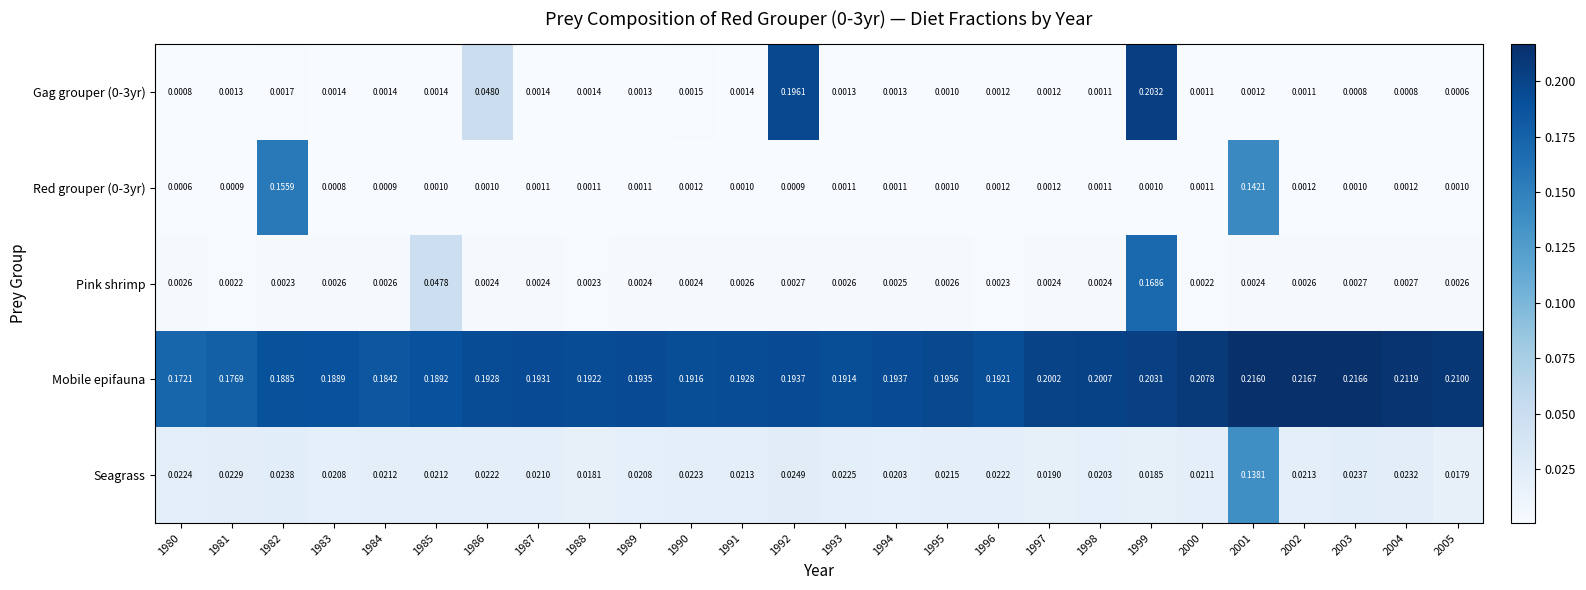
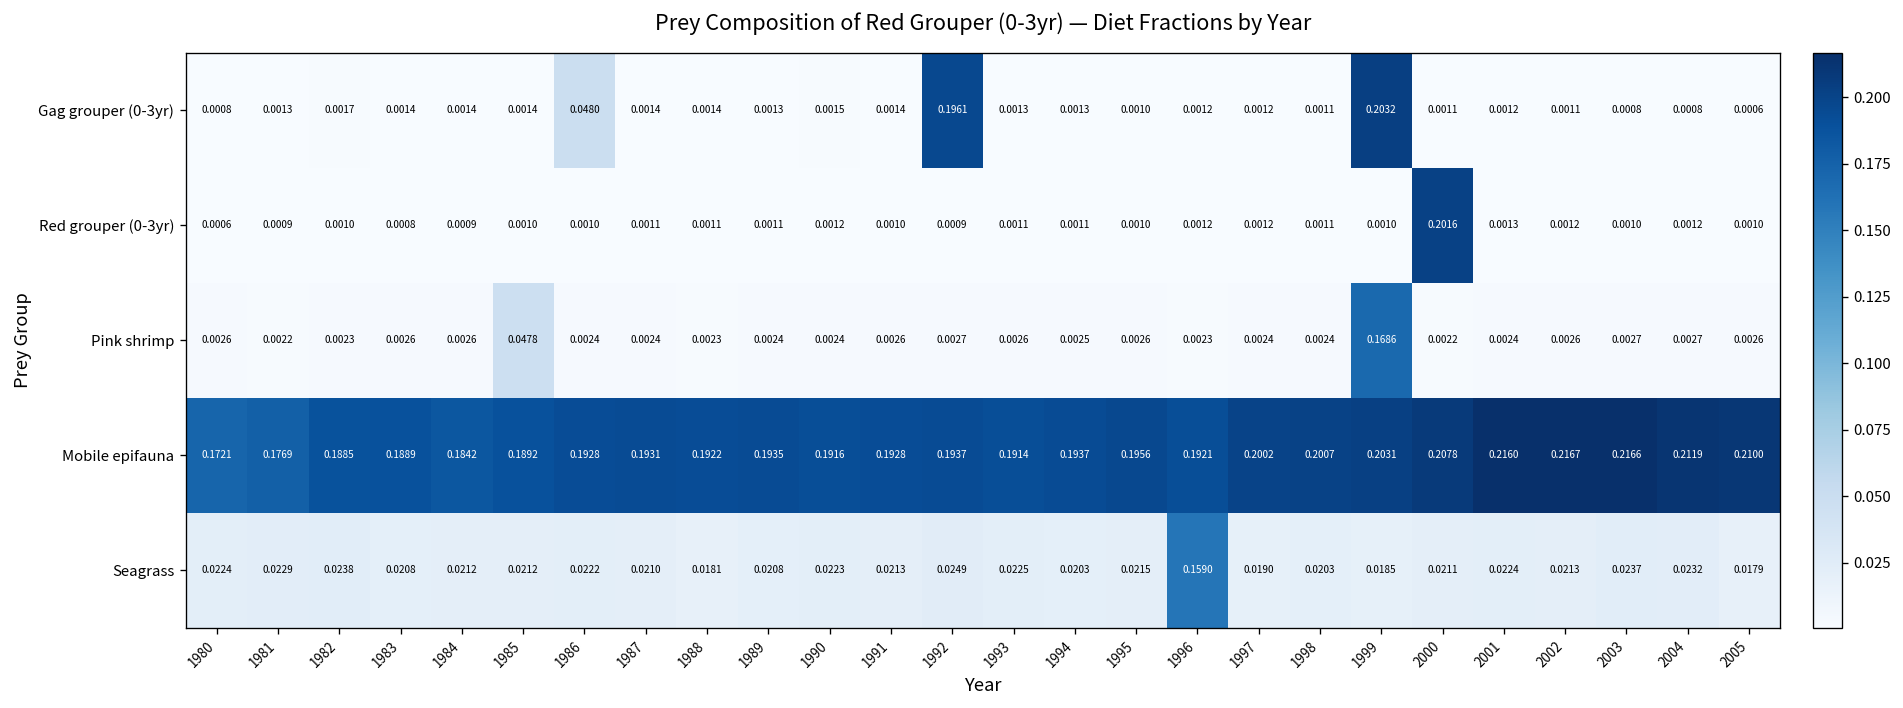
  {
    "Gag grouper (0-3yr)": {
      "1980": 0.0008,
      "1981": 0.0013,
      "1982": 0.0017,
      "1983": 0.0014,
      "1984": 0.0014,
      "1985": 0.0014,
      "1986": 0.0480,
      "1987": 0.0014,
      "1988": 0.0014,
      "1989": 0.0013,
      "1990": 0.0015,
      "1991": 0.0014,
      "1992": 0.1961,
      "1993": 0.0013,
      "1994": 0.0013,
      "1995": 0.0010,
      "1996": 0.0012,
      "1997": 0.0012,
      "1998": 0.0011,
      "1999": 0.2032,
      "2000": 0.0011,
      "2001": 0.0012,
      "2002": 0.0011,
      "2003": 0.0008,
      "2004": 0.0008,
      "2005": 0.0006
    },
    "Red grouper (0-3yr)": {
      "1980": 0.0006,
      "1981": 0.0009,
-     "1982": 0.1559,
+     "1982": 0.0010,
      "1983": 0.0008,
      "1984": 0.0009,
      "1985": 0.0010,
      "1986": 0.0010,
      "1987": 0.0011,
      "1988": 0.0011,
      "1989": 0.0011,
      "1990": 0.0012,
      "1991": 0.0010,
      "1992": 0.0009,
      "1993": 0.0011,
      "1994": 0.0011,
      "1995": 0.0010,
      "1996": 0.0012,
      "1997": 0.0012,
      "1998": 0.0011,
      "1999": 0.0010,
-     "2000": 0.0011,
-     "2001": 0.1421,
+     "2000": 0.2016,
+     "2001": 0.0013,
      "2002": 0.0012,
      "2003": 0.0010,
      "2004": 0.0012,
      "2005": 0.0010
    },
    "Pink shrimp": {
      "1980": 0.0026,
      "1981": 0.0022,
      "1982": 0.0023,
      "1983": 0.0026,
      "1984": 0.0026,
      "1985": 0.0478,
      "1986": 0.0024,
      "1987": 0.0024,
      "1988": 0.0023,
      "1989": 0.0024,
      "1990": 0.0024,
      "1991": 0.0026,
      "1992": 0.0027,
      "1993": 0.0026,
      "1994": 0.0025,
      "1995": 0.0026,
      "1996": 0.0023,
      "1997": 0.0024,
      "1998": 0.0024,
      "1999": 0.1686,
      "2000": 0.0022,
      "2001": 0.0024,
      "2002": 0.0026,
      "2003": 0.0027,
      "2004": 0.0027,
      "2005": 0.0026
    },
    "Mobile epifauna": {
      "1980": 0.1721,
      "1981": 0.1769,
      "1982": 0.1885,
      "1983": 0.1889,
      "1984": 0.1842,
      "1985": 0.1892,
      "1986": 0.1928,
      "1987": 0.1931,
      "1988": 0.1922,
      "1989": 0.1935,
      "1990": 0.1916,
      "1991": 0.1928,
      "1992": 0.1937,
      "1993": 0.1914,
      "1994": 0.1937,
      "1995": 0.1956,
      "1996": 0.1921,
      "1997": 0.2002,
      "1998": 0.2007,
      "1999": 0.2031,
      "2000": 0.2078,
      "2001": 0.2160,
      "2002": 0.2167,
      "2003": 0.2166,
      "2004": 0.2119,
      "2005": 0.2100
    },
    "Seagrass": {
      "1980": 0.0224,
      "1981": 0.0229,
      "1982": 0.0238,
      "1983": 0.0208,
      "1984": 0.0212,
      "1985": 0.0212,
      "1986": 0.0222,
      "1987": 0.0210,
      "1988": 0.0181,
      "1989": 0.0208,
      "1990": 0.0223,
      "1991": 0.0213,
      "1992": 0.0249,
      "1993": 0.0225,
      "1994": 0.0203,
      "1995": 0.0215,
-     "1996": 0.0222,
+     "1996": 0.1590,
      "1997": 0.0190,
      "1998": 0.0203,
      "1999": 0.0185,
      "2000": 0.0211,
-     "2001": 0.1381,
+     "2001": 0.0224,
      "2002": 0.0213,
      "2003": 0.0237,
      "2004": 0.0232,
      "2005": 0.0179
    }
  }
